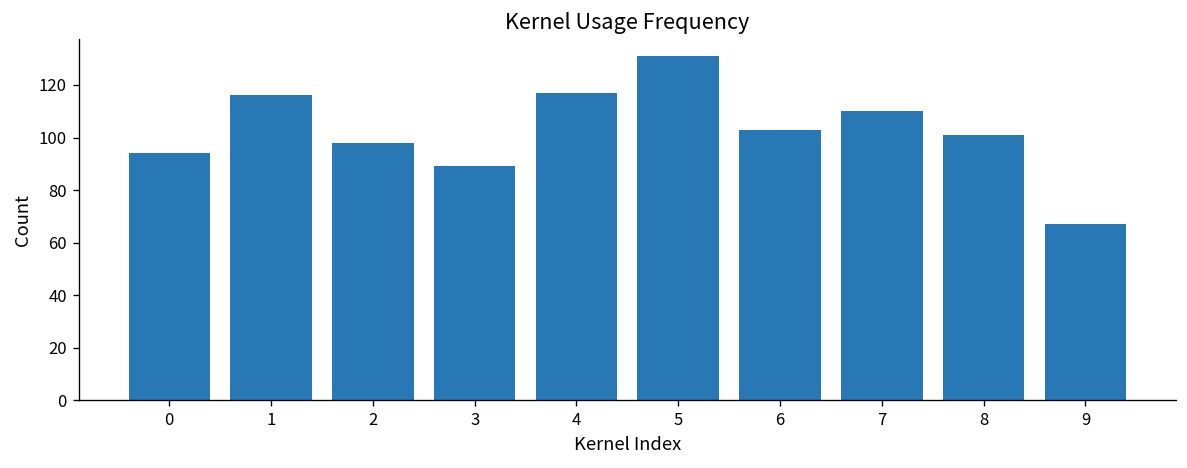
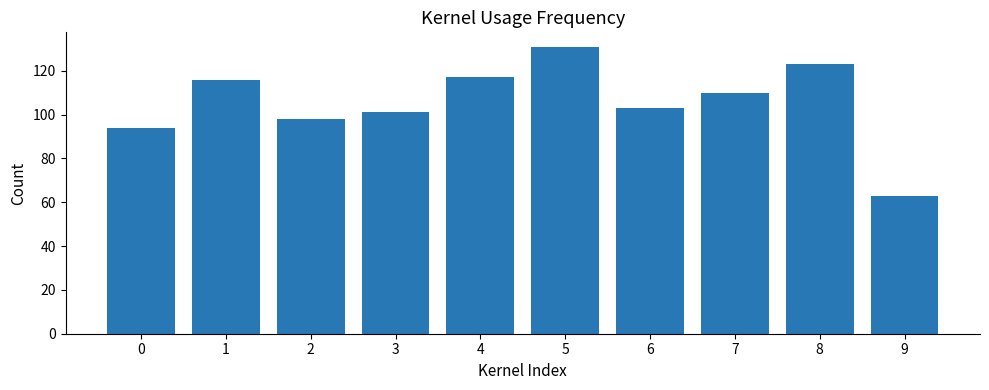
  {
    "0": 94,
    "1": 116,
    "2": 98,
-   "3": 89,
+   "3": 101,
    "4": 117,
    "5": 131,
    "6": 103,
    "7": 110,
-   "8": 101,
-   "9": 67
+   "8": 123,
+   "9": 63
  }
